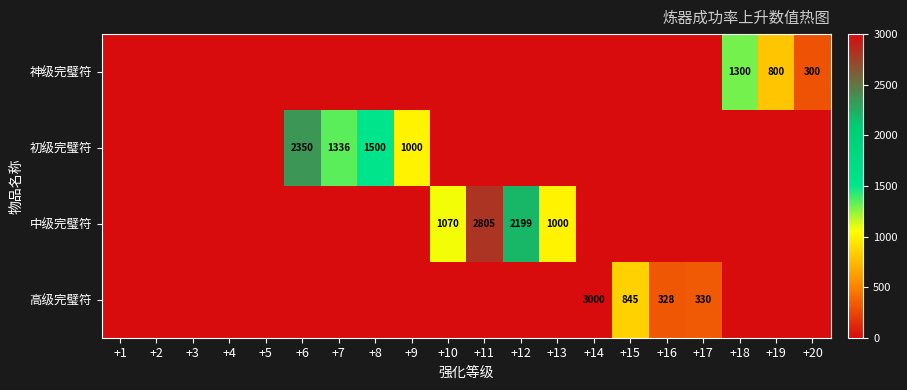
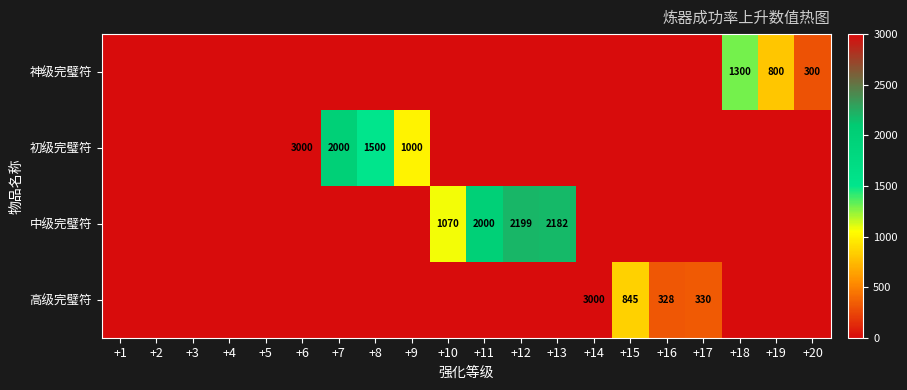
  {
    "神级完璧符": {
      "+18": 1300,
      "+19": 800,
      "+20": 300
    },
    "初级完璧符": {
-     "+6": 2350,
-     "+7": 1336,
+     "+6": 3000,
+     "+7": 2000,
      "+8": 1500,
      "+9": 1000
    },
    "中级完璧符": {
      "+10": 1070,
-     "+11": 2805,
+     "+11": 2000,
      "+12": 2199,
-     "+13": 1000
+     "+13": 2182
    },
    "高级完璧符": {
      "+14": 3000,
      "+15": 845,
      "+16": 328,
      "+17": 330
    }
  }
